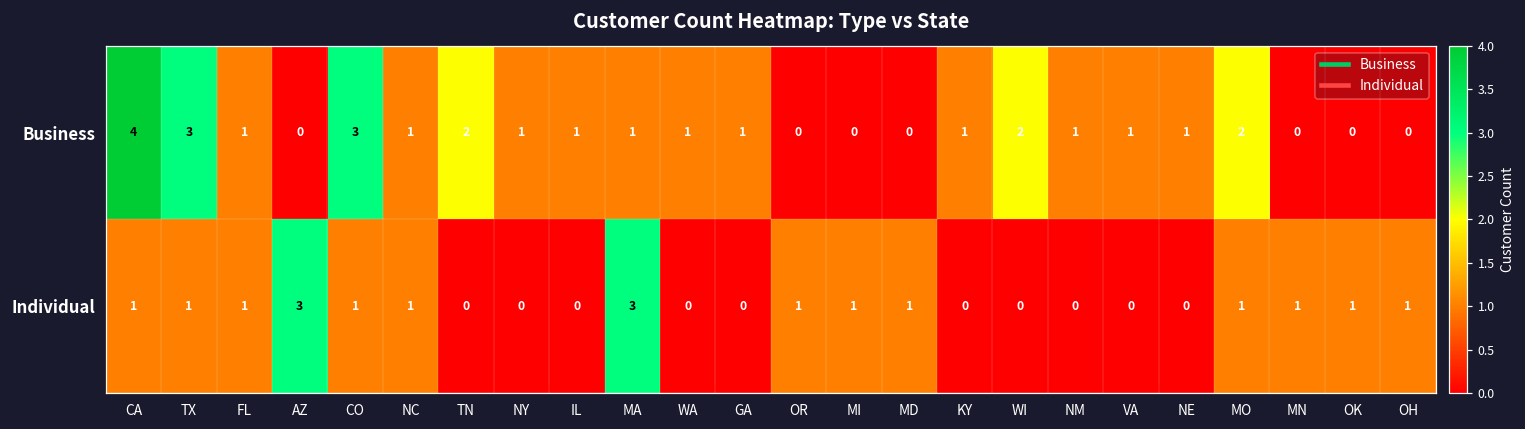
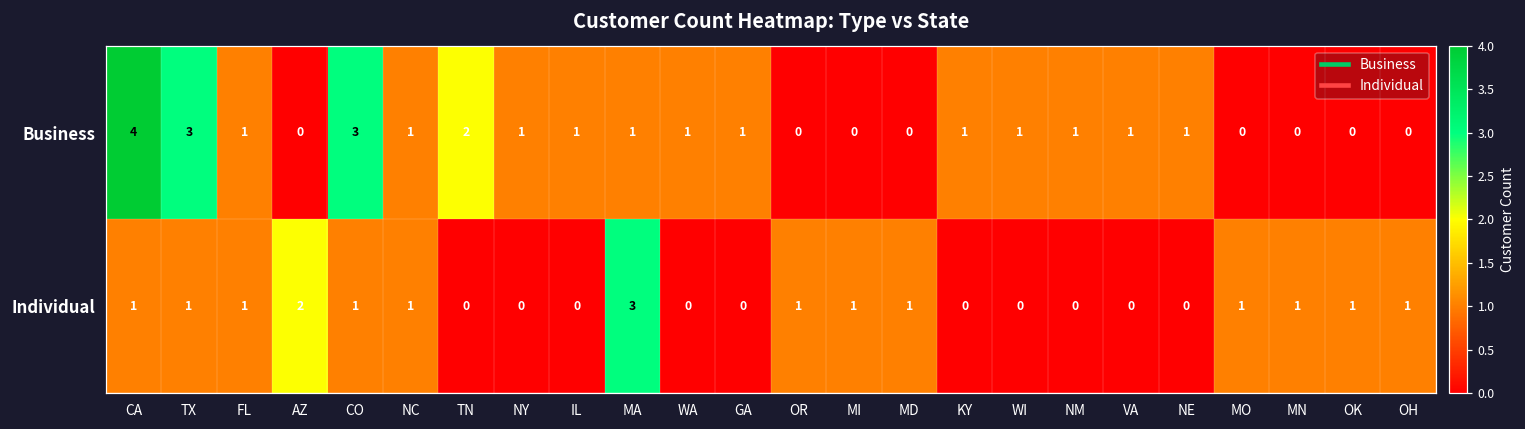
  {
    "Business": {
      "CA": 4,
      "TX": 3,
      "FL": 1,
      "AZ": 0,
      "CO": 3,
      "NC": 1,
      "TN": 2,
      "NY": 1,
      "IL": 1,
      "MA": 1,
      "WA": 1,
      "GA": 1,
      "OR": 0,
      "MI": 0,
      "MD": 0,
      "KY": 1,
-     "WI": 2,
+     "WI": 1,
      "NM": 1,
      "VA": 1,
      "NE": 1,
-     "MO": 2,
+     "MO": 0,
      "MN": 0,
      "OK": 0,
      "OH": 0
    },
    "Individual": {
      "CA": 1,
      "TX": 1,
      "FL": 1,
-     "AZ": 3,
+     "AZ": 2,
      "CO": 1,
      "NC": 1,
      "TN": 0,
      "NY": 0,
      "IL": 0,
      "MA": 3,
      "WA": 0,
      "GA": 0,
      "OR": 1,
      "MI": 1,
      "MD": 1,
      "KY": 0,
      "WI": 0,
      "NM": 0,
      "VA": 0,
      "NE": 0,
      "MO": 1,
      "MN": 1,
      "OK": 1,
      "OH": 1
    }
  }
